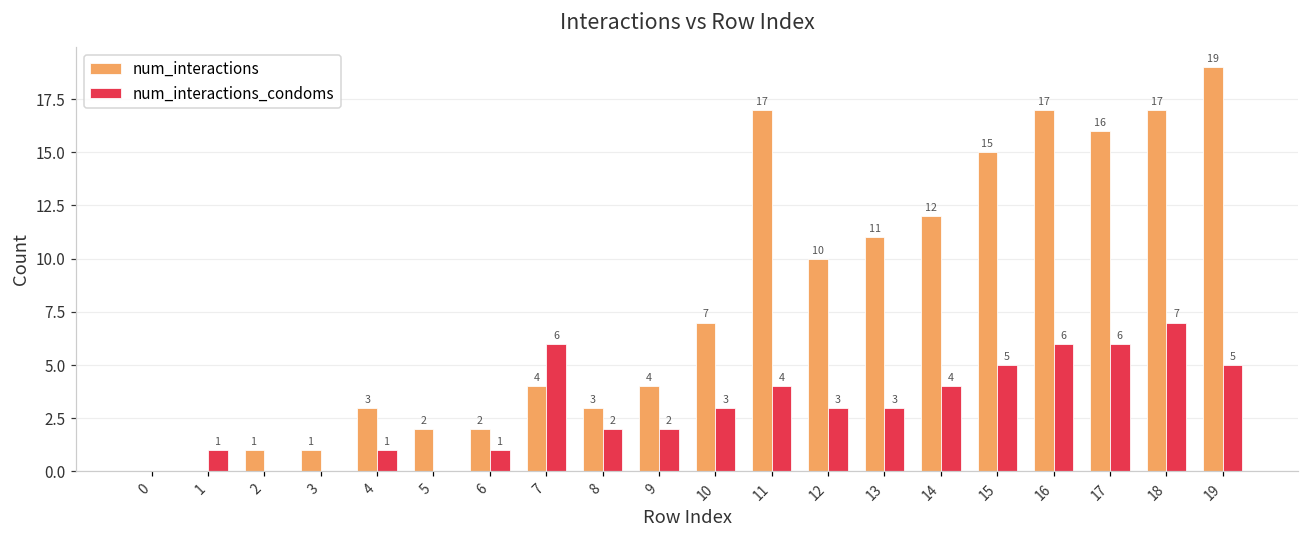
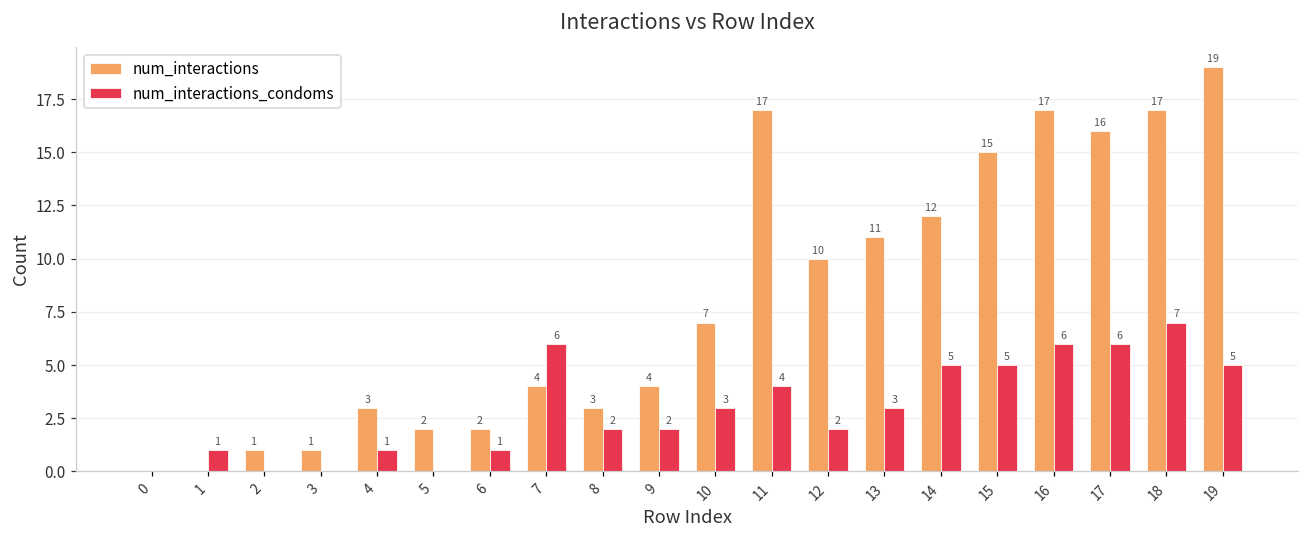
  {
    "num_interactions": {
      "2": 1,
      "3": 1,
      "4": 3,
      "5": 2,
      "6": 2,
      "7": 4,
      "8": 3,
      "9": 4,
      "10": 7,
      "11": 17,
      "12": 10,
      "13": 11,
      "14": 12,
      "15": 15,
      "16": 17,
      "17": 16,
      "18": 17,
      "19": 19
    },
    "num_interactions_condoms": {
      "1": 1,
      "4": 1,
      "6": 1,
      "7": 6,
      "8": 2,
      "9": 2,
      "10": 3,
      "11": 4,
-     "12": 3,
+     "12": 2,
      "13": 3,
-     "14": 4,
+     "14": 5,
      "15": 5,
      "16": 6,
      "17": 6,
      "18": 7,
      "19": 5
    }
  }
